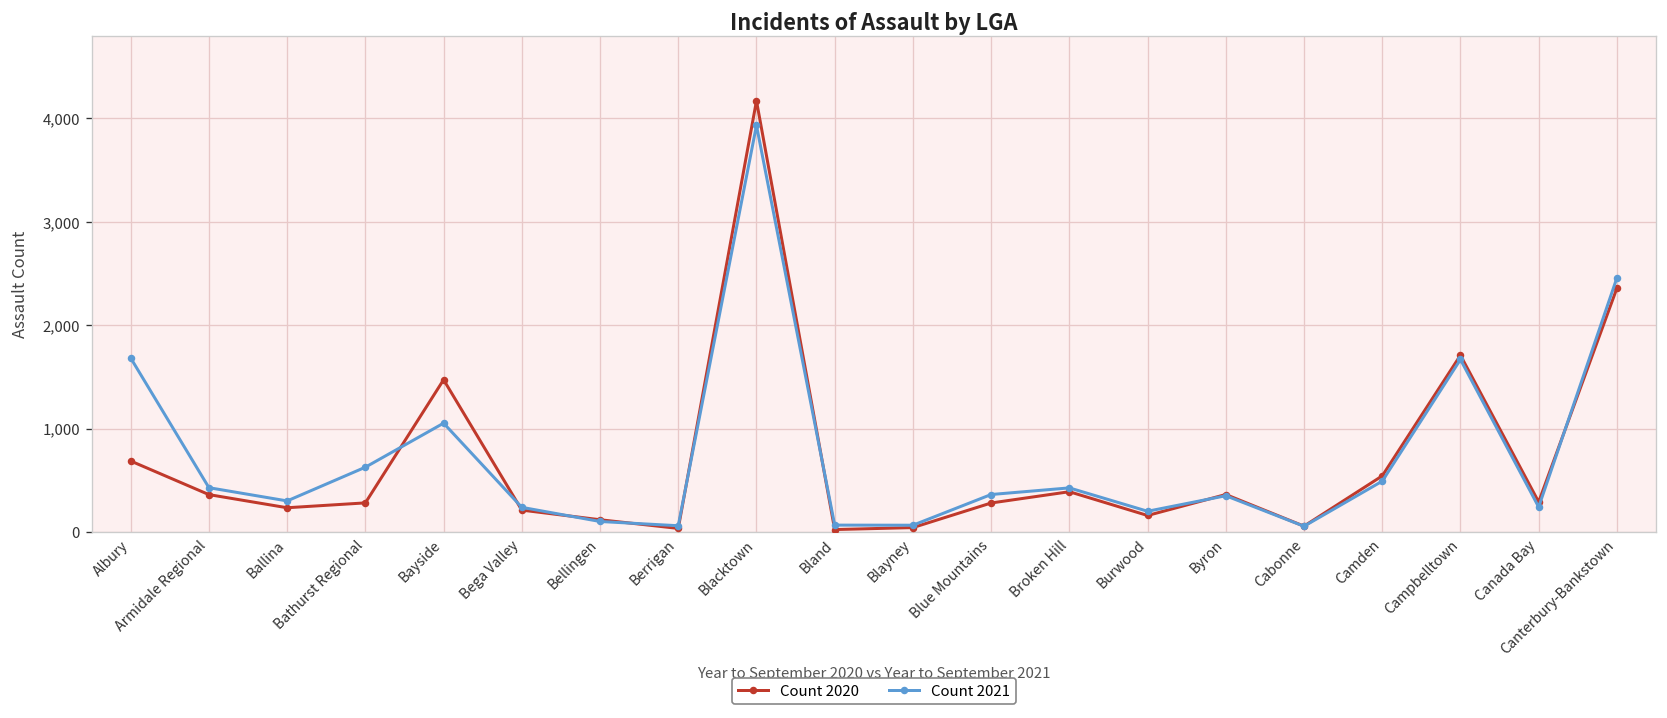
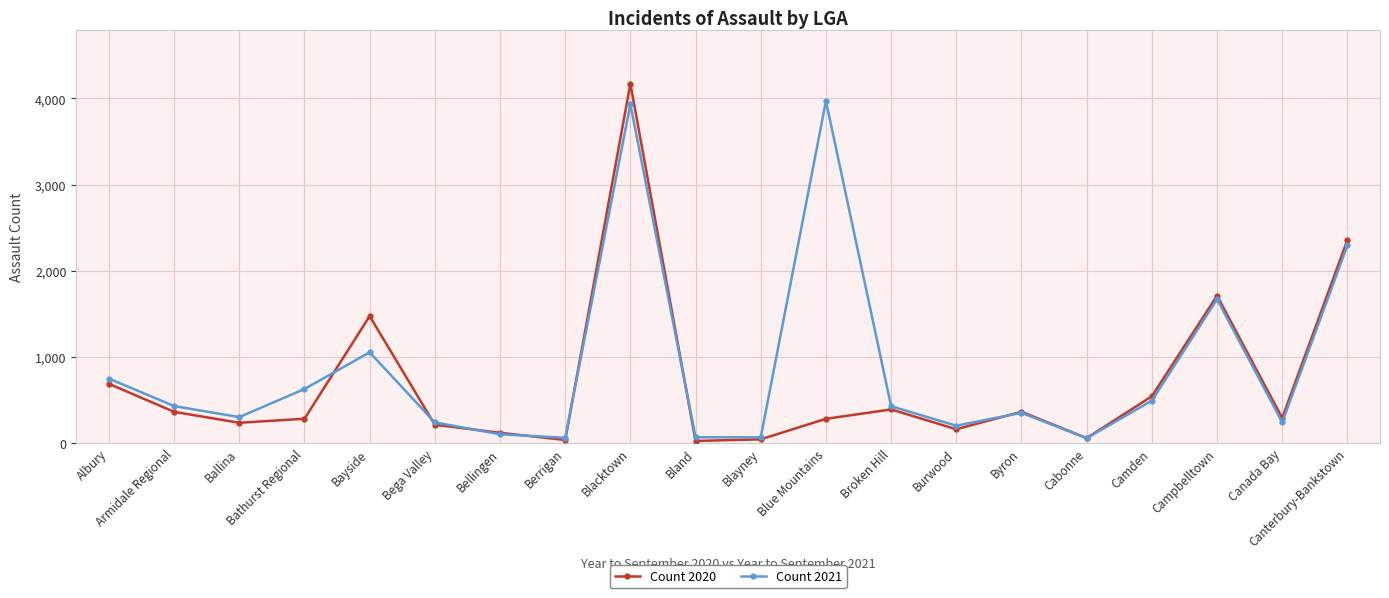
  {
    "Count 2020": {
      "Albury": "700",
      "Armidale Regional": "400",
      "Ballina": "200",
      "Bathurst Regional": "300",
      "Bayside": "1,500",
      "Blacktown": "4,200",
      "Bland": "0",
      "Blue Mountains": "300",
      "Broken Hill": "400",
      "Burwood": "200",
      "Camden": "500",
      "Campbelltown": "1,700",
      "Canada Bay": "300",
      "Canterbury-Bankstown": "2,400"
    },
    "Count 2021": {
-     "Albury": "1,700",
+     "Albury": "700",
      "Armidale Regional": "400",
      "Ballina": "300",
      "Bathurst Regional": "600",
      "Bayside": "1,100",
      "Blacktown": "3,900",
      "Bland": "100",
-     "Blue Mountains": "400",
+     "Blue Mountains": "4,000",
      "Broken Hill": "400",
      "Burwood": "200",
      "Camden": "500",
      "Campbelltown": "1,700",
      "Canada Bay": "200",
-     "Canterbury-Bankstown": "2,500"
+     "Canterbury-Bankstown": "2,300"
    }
  }
